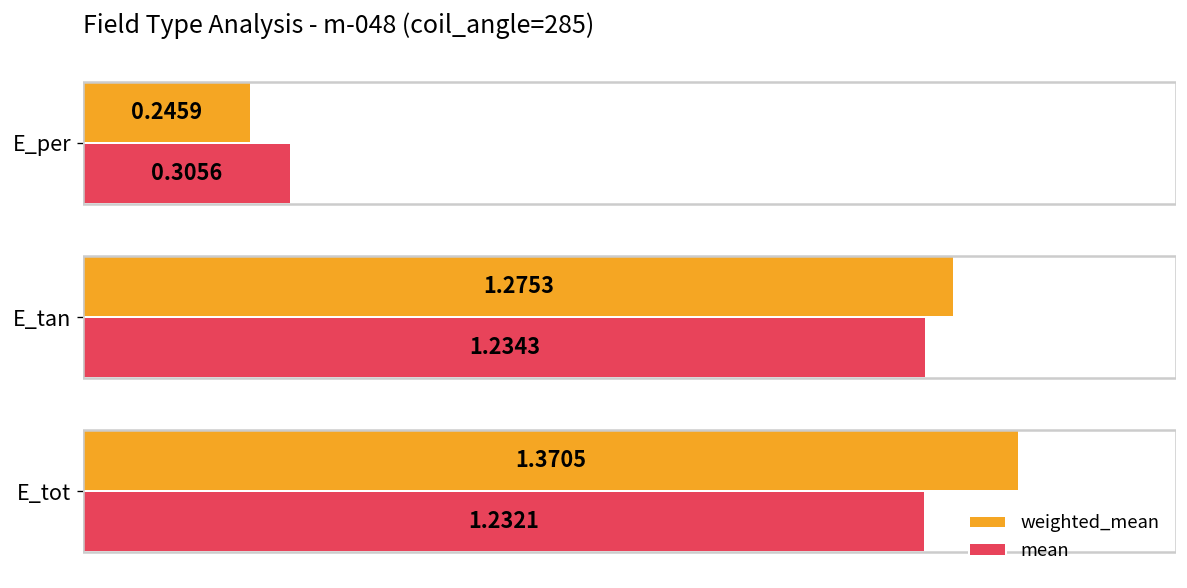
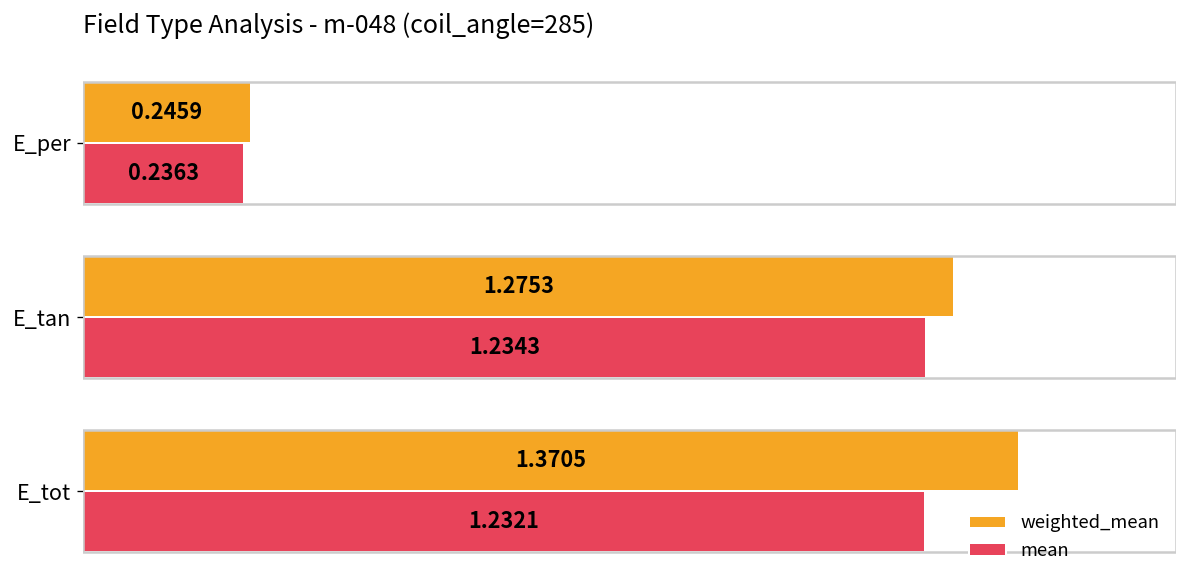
  {
    "weighted_mean": {
      "E_per": 0.2459,
      "E_tan": 1.2753,
      "E_tot": 1.3705
    },
    "mean": {
-     "E_per": 0.3056,
+     "E_per": 0.2363,
      "E_tan": 1.2343,
      "E_tot": 1.2321
    }
  }
